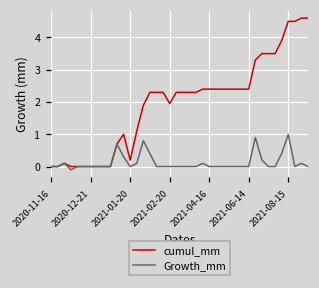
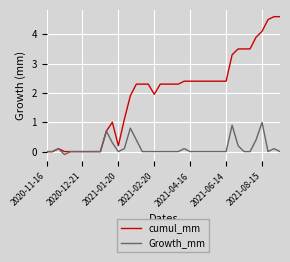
  {
    "cumul_mm": {
      "2021-01-20": 0.2,
      "2021-02-20": 2.0,
      "2021-04-16": 2.4,
      "2021-06-14": 2.4,
-     "2021-08-15": 4.5
+     "2021-08-15": 4.1
    },
    "Growth_mm": {
      "2021-01-20": 0.0,
      "2021-02-20": 0.0,
      "2021-04-16": 0.0,
      "2021-06-14": 0.0,
      "2021-08-15": 1.0
    }
  }
